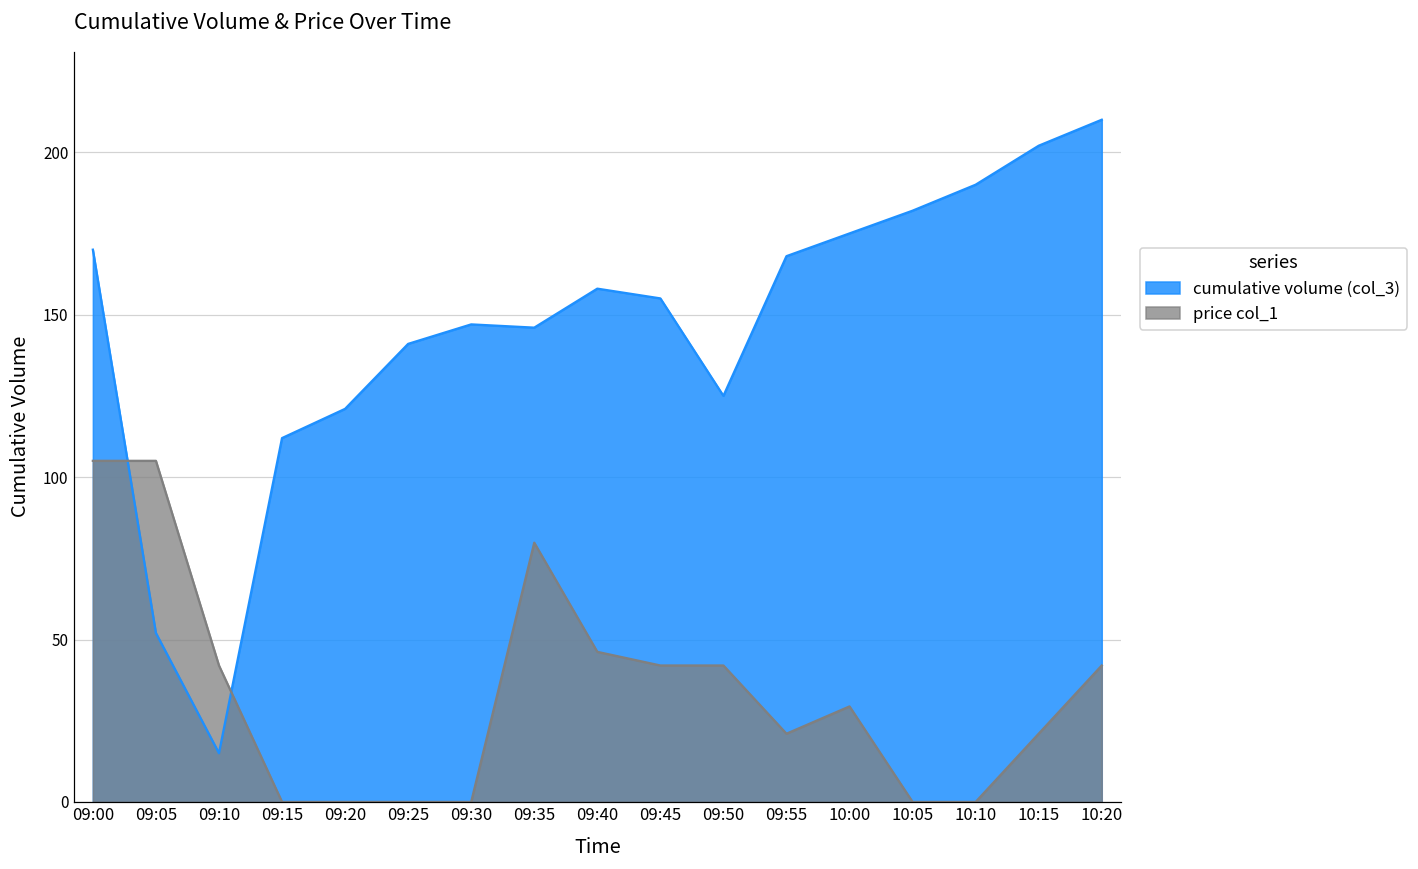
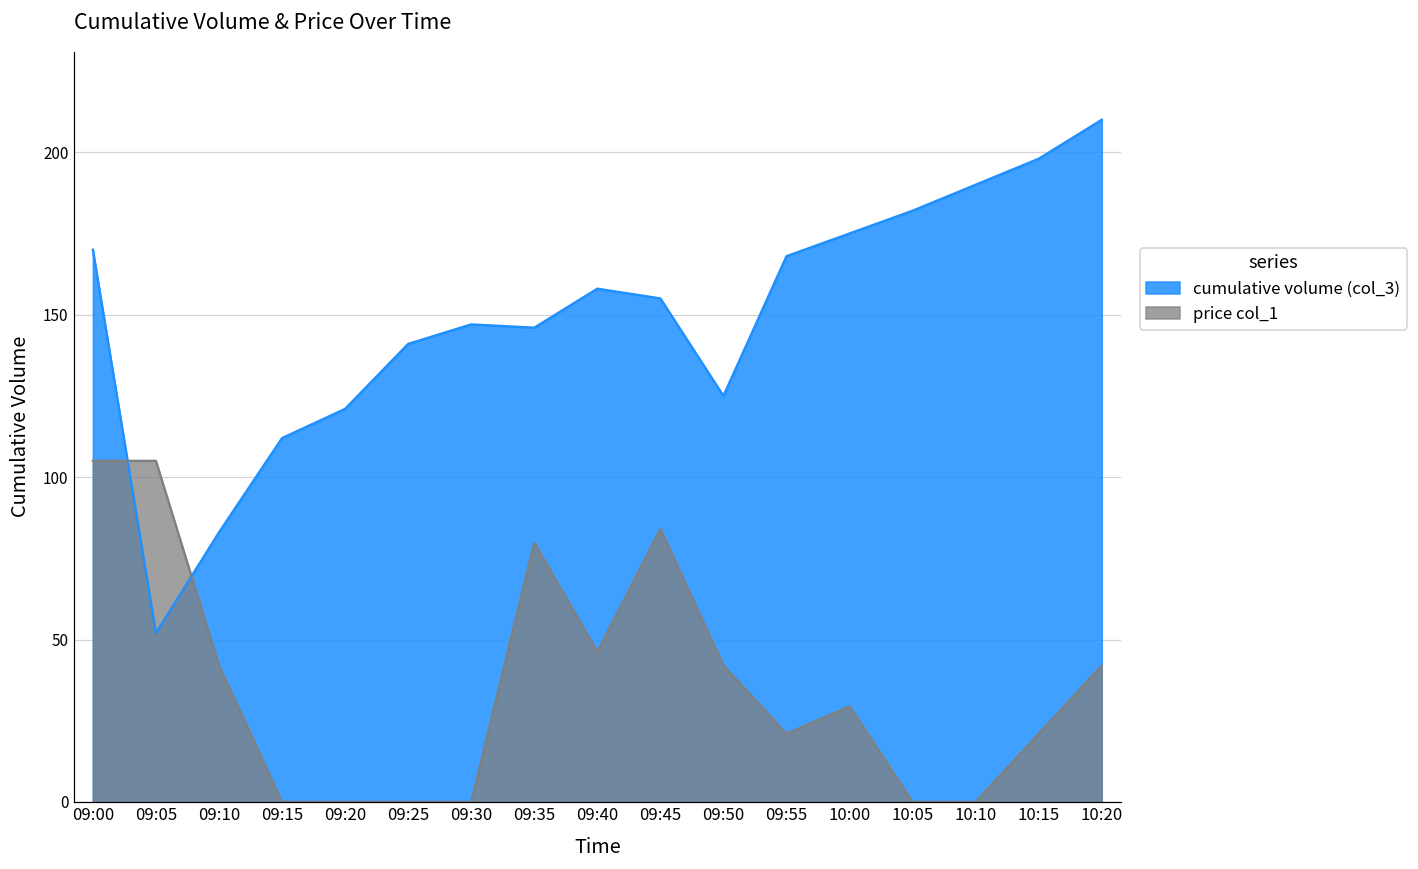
  {
    "cumulative volume (col_3)": {
      "09:00": 170,
      "09:05": 52,
-     "09:10": 15,
+     "09:10": 83,
      "09:15": 112,
      "09:20": 121,
      "09:25": 141,
      "09:30": 147,
      "09:35": 146,
      "09:40": 158,
      "09:45": 155,
      "09:50": 125,
      "09:55": 168,
      "10:00": 175,
      "10:05": 182,
      "10:10": 190,
-     "10:15": 202,
+     "10:15": 198,
      "10:20": 210
    },
    "price col_1": {
      "09:00": 105,
      "09:05": 105,
      "09:10": 42,
      "09:15": 0,
      "09:20": 0,
      "09:25": 0,
      "09:30": 0,
      "09:35": 80,
      "09:40": 46,
-     "09:45": 42,
+     "09:45": 84,
      "09:50": 42,
      "09:55": 21,
      "10:00": 29,
      "10:05": 0,
      "10:10": 0,
      "10:15": 21,
      "10:20": 42
    }
  }
